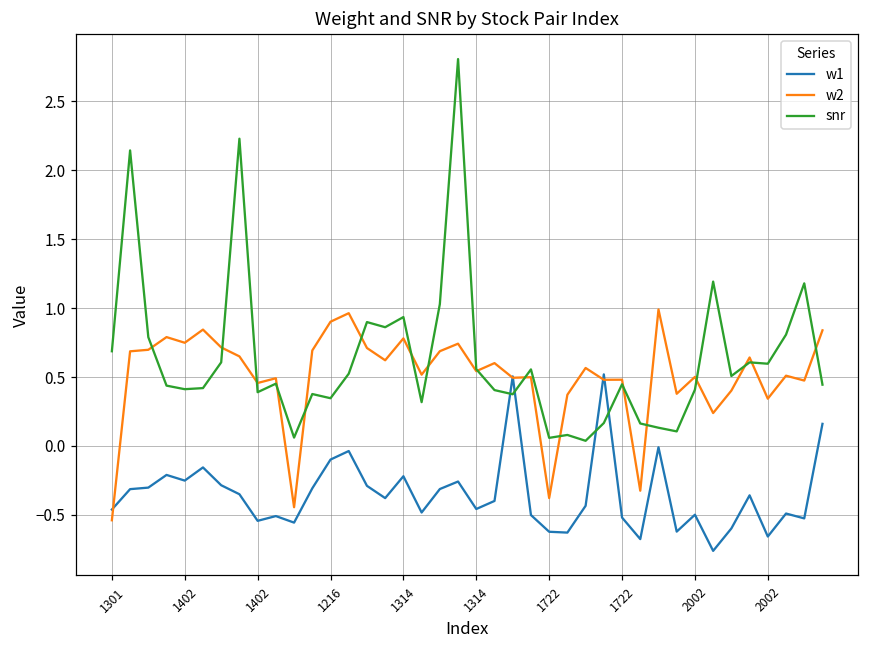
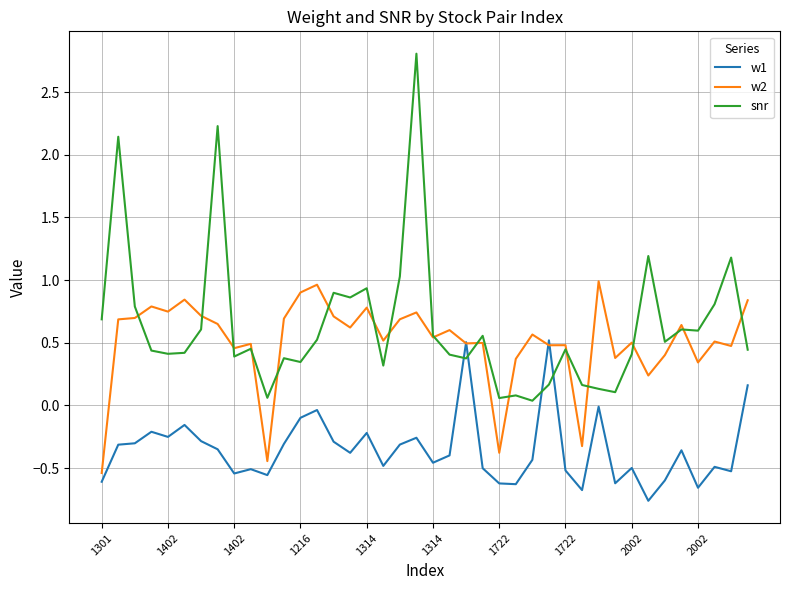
  {
    "w1": {
-     "1301": -0.46
+     "1301": -0.61
    },
    "w2": {
      "1301": -0.54
    },
    "snr": {
      "1301": 0.69
    }
  }
